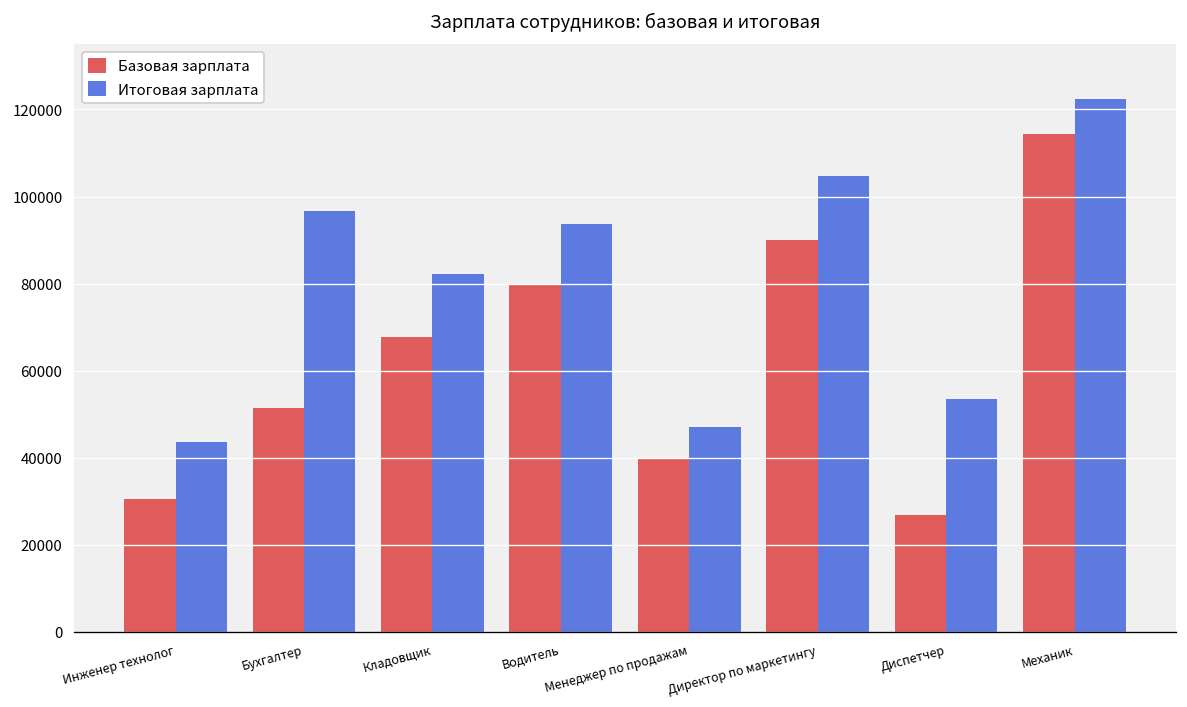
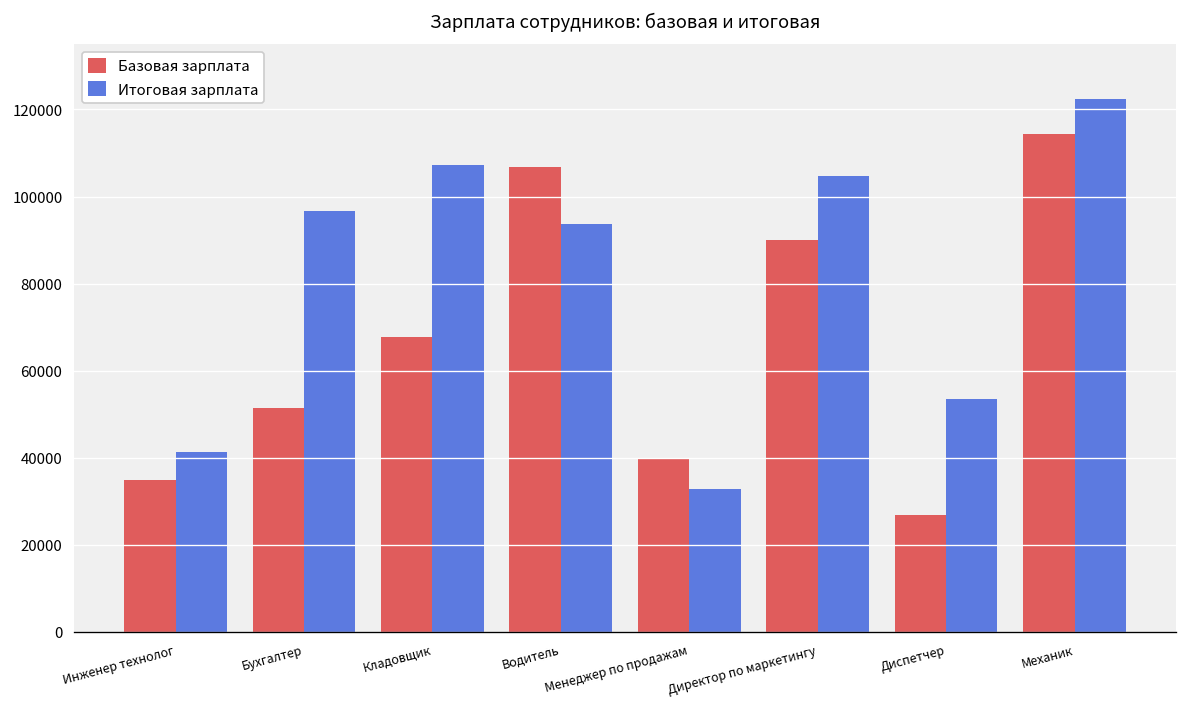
  {
    "Базовая зарплата": {
-     "Инженер технолог": 31000,
+     "Инженер технолог": 35000,
      "Бухгалтер": 52000,
      "Кладовщик": 68000,
-     "Водитель": 80000,
+     "Водитель": 107000,
      "Менеджер по продажам": 40000,
      "Директор по маркетингу": 90000,
      "Диспетчер": 27000,
      "Механик": 114000
    },
    "Итоговая зарплата": {
-     "Инженер технолог": 44000,
+     "Инженер технолог": 41000,
      "Бухгалтер": 97000,
-     "Кладовщик": 82000,
+     "Кладовщик": 107000,
      "Водитель": 94000,
-     "Менеджер по продажам": 47000,
+     "Менеджер по продажам": 33000,
      "Директор по маркетингу": 105000,
      "Диспетчер": 53000,
      "Механик": 122000
    }
  }
